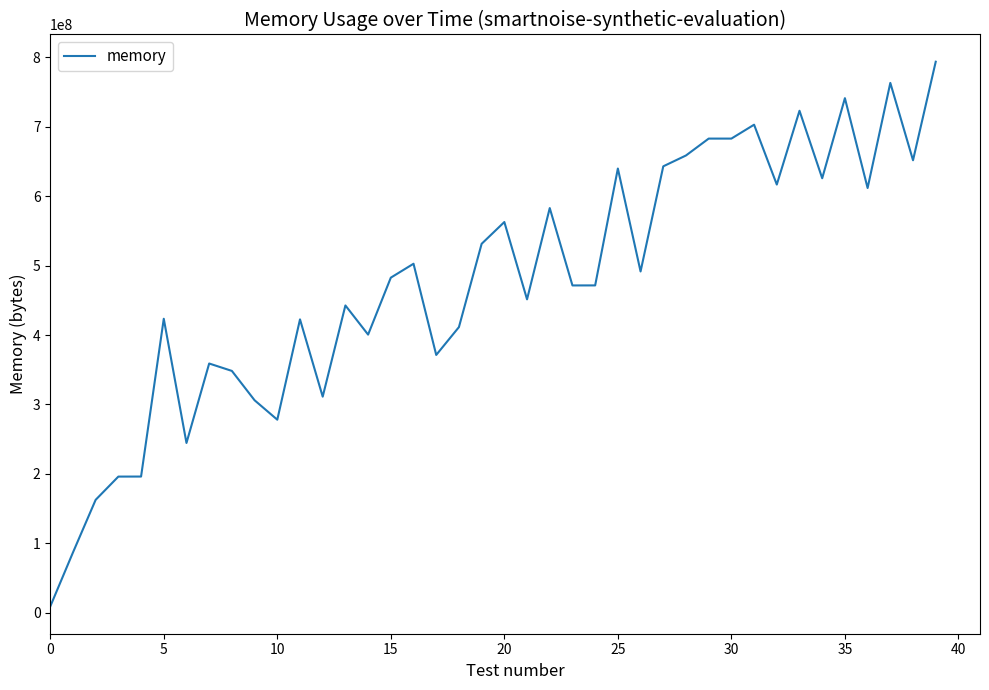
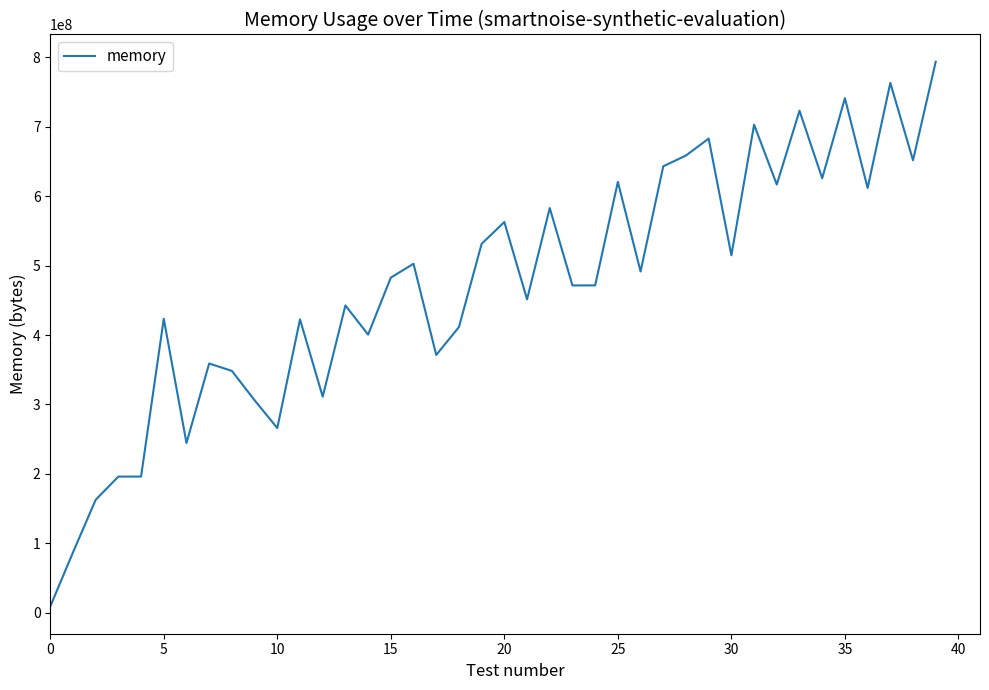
  {
    "0": 10000000,
    "5": 420000000,
-   "10": 280000000,
+   "10": 270000000,
    "15": 480000000,
    "20": 560000000,
-   "25": 640000000,
-   "30": 680000000,
+   "25": 620000000,
+   "30": 510000000,
    "35": 740000000
  }
